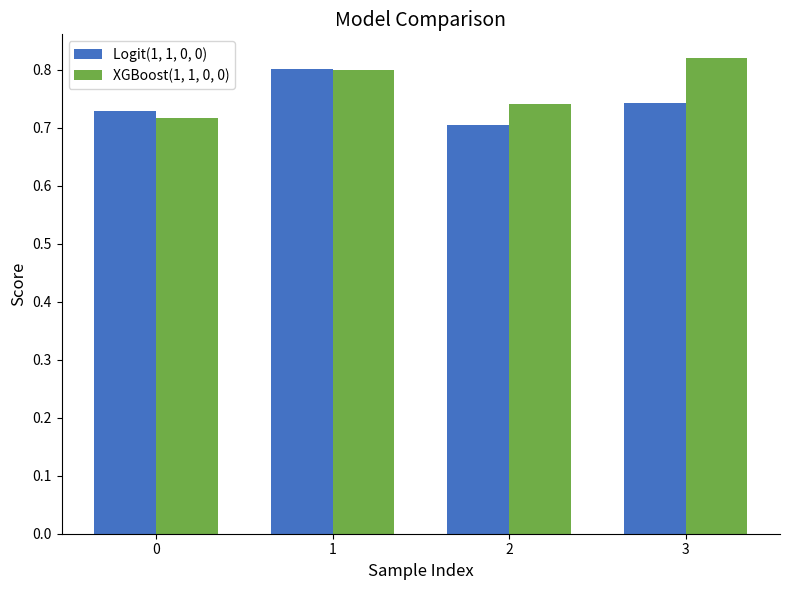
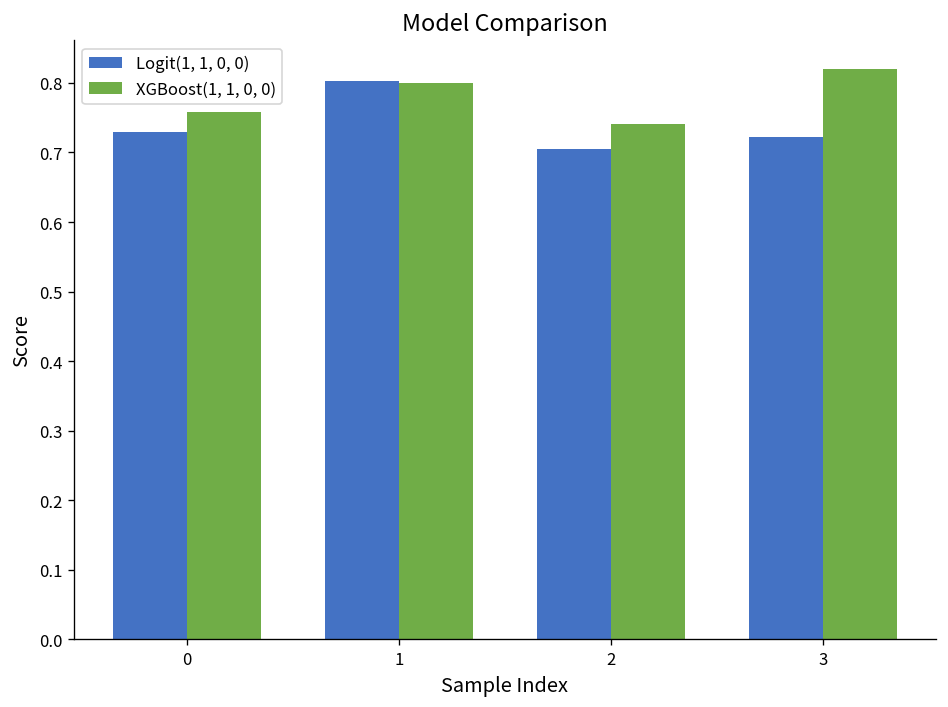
  {
    "Logit(1, 1, 0, 0)": {
      "0": 0.73,
      "1": 0.80,
      "2": 0.70,
-     "3": 0.74
+     "3": 0.72
    },
    "XGBoost(1, 1, 0, 0)": {
-     "0": 0.72,
+     "0": 0.76,
      "1": 0.80,
      "2": 0.74,
      "3": 0.82
    }
  }
